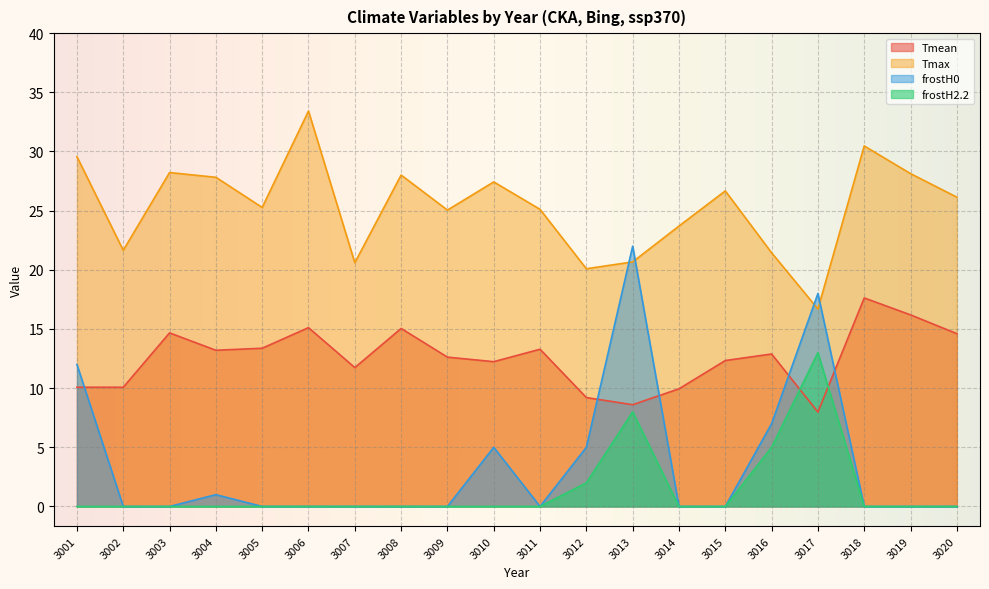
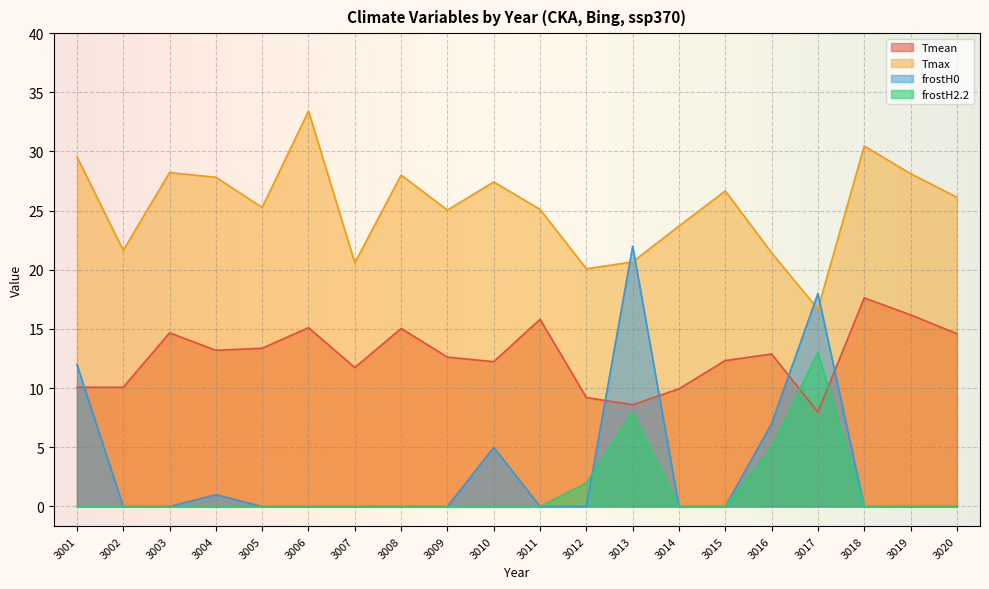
  {
    "Tmean": {
      "3001": 10.1,
      "3002": 10.1,
      "3003": 14.7,
      "3004": 13.2,
      "3005": 13.4,
      "3006": 15.1,
      "3007": 11.7,
      "3008": 15.0,
      "3009": 12.6,
      "3010": 12.2,
-     "3011": 13.3,
+     "3011": 15.8,
      "3012": 9.2,
      "3013": 8.6,
      "3014": 9.9,
      "3015": 12.3,
      "3016": 12.9,
      "3017": 8.0,
      "3018": 17.6,
      "3019": 16.2,
      "3020": 14.6
    },
    "Tmax": {
      "3001": 29.6,
      "3002": 21.7,
      "3003": 28.2,
      "3004": 27.8,
      "3005": 25.3,
      "3006": 33.4,
      "3007": 20.6,
      "3008": 28.0,
      "3009": 25.1,
      "3010": 27.4,
      "3011": 25.1,
      "3012": 20.1,
      "3013": 20.7,
      "3014": 23.7,
      "3015": 26.7,
      "3016": 21.4,
      "3017": 16.7,
      "3018": 30.5,
      "3019": 28.1,
      "3020": 26.1
    },
    "frostH0": {
      "3001": 12,
      "3004": 1,
      "3010": 5,
-     "3012": 5,
+     "3012": 0,
      "3013": 22,
      "3016": 7,
      "3017": 18
    },
    "frostH2.2": {
      "3001": 0.0,
      "3004": 0.0,
      "3010": 0.0,
      "3012": 2.0,
      "3013": 8.0,
      "3016": 5.0,
      "3017": 13.0
    }
  }
